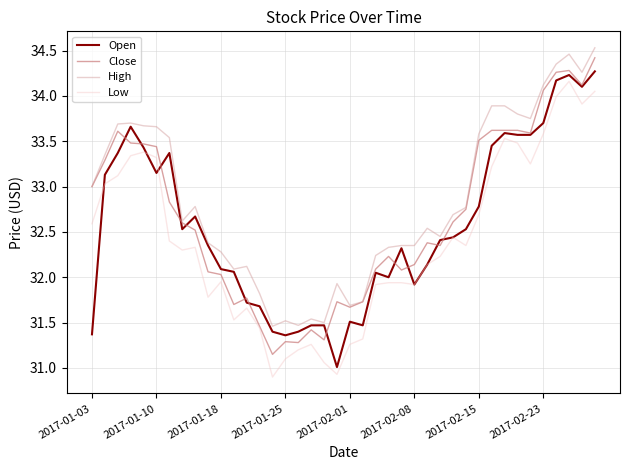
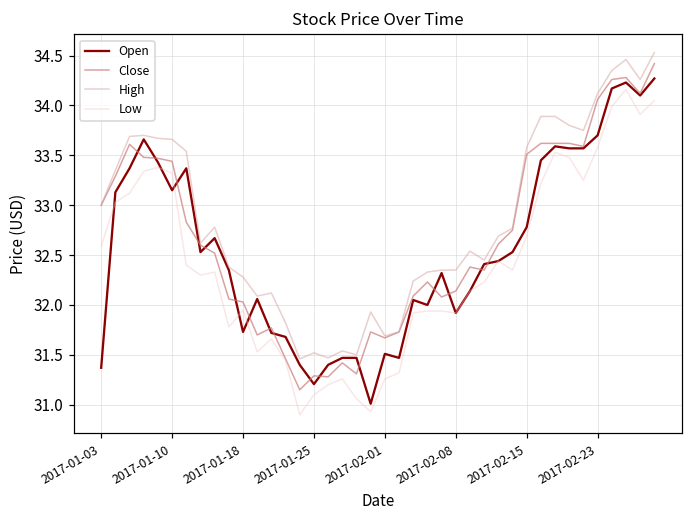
  {
    "Open": {
      "2017-01-03": 31.4,
      "2017-01-10": 33.2,
-     "2017-01-18": 32.1,
-     "2017-01-25": 31.4,
+     "2017-01-18": 31.7,
+     "2017-01-25": 31.2,
      "2017-02-01": 31.5,
      "2017-02-15": 32.8,
      "2017-02-23": 33.7
    }
  }
